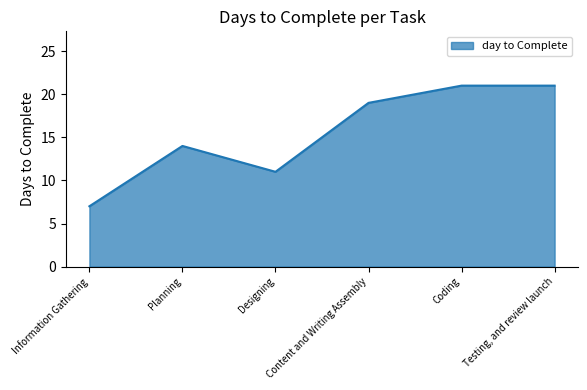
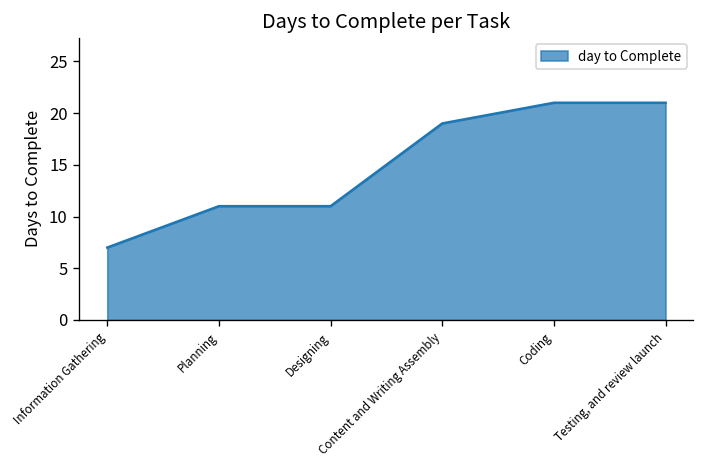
  {
    "Information Gathering": 7,
-   "Planning": 14,
+   "Planning": 11,
    "Designing": 11,
    "Content and Writing Assembly": 19,
    "Coding": 21,
    "Testing, and review launch": 21
  }
